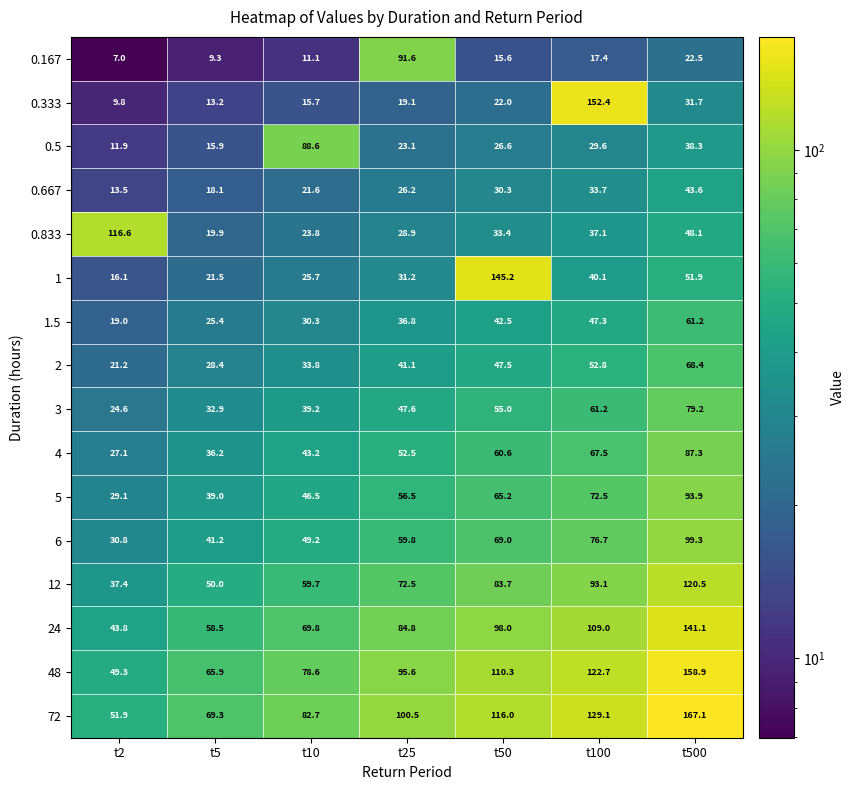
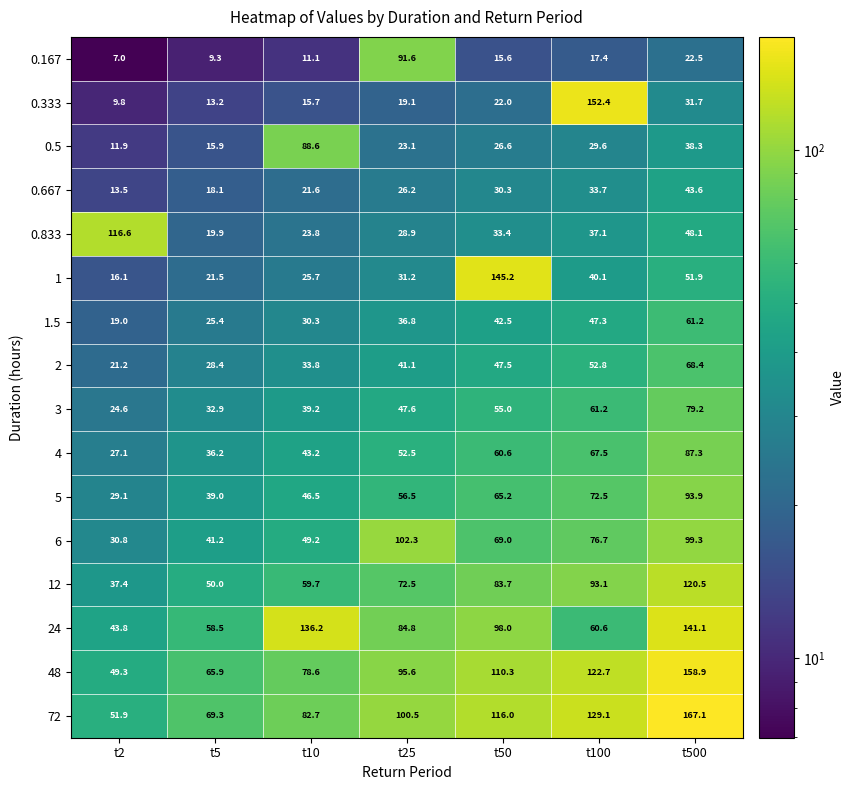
  {
    "0.167": {
      "t2": 7.0,
      "t5": 9.3,
      "t10": 11.1,
      "t25": 91.6,
      "t50": 15.6,
      "t100": 17.4,
      "t500": 22.5
    },
    "0.333": {
      "t2": 9.8,
      "t5": 13.2,
      "t10": 15.7,
      "t25": 19.1,
      "t50": 22.0,
      "t100": 152.4,
      "t500": 31.7
    },
    "0.5": {
      "t2": 11.9,
      "t5": 15.9,
      "t10": 88.6,
      "t25": 23.1,
      "t50": 26.6,
      "t100": 29.6,
      "t500": 38.3
    },
    "0.667": {
      "t2": 13.5,
      "t5": 18.1,
      "t10": 21.6,
      "t25": 26.2,
      "t50": 30.3,
      "t100": 33.7,
      "t500": 43.6
    },
    "0.833": {
      "t2": 116.6,
      "t5": 19.9,
      "t10": 23.8,
      "t25": 28.9,
      "t50": 33.4,
      "t100": 37.1,
      "t500": 48.1
    },
    "1": {
      "t2": 16.1,
      "t5": 21.5,
      "t10": 25.7,
      "t25": 31.2,
      "t50": 145.2,
      "t100": 40.1,
      "t500": 51.9
    },
    "1.5": {
      "t2": 19.0,
      "t5": 25.4,
      "t10": 30.3,
      "t25": 36.8,
      "t50": 42.5,
      "t100": 47.3,
      "t500": 61.2
    },
    "2": {
      "t2": 21.2,
      "t5": 28.4,
      "t10": 33.8,
      "t25": 41.1,
      "t50": 47.5,
      "t100": 52.8,
      "t500": 68.4
    },
    "3": {
      "t2": 24.6,
      "t5": 32.9,
      "t10": 39.2,
      "t25": 47.6,
      "t50": 55.0,
      "t100": 61.2,
      "t500": 79.2
    },
    "4": {
      "t2": 27.1,
      "t5": 36.2,
      "t10": 43.2,
      "t25": 52.5,
      "t50": 60.6,
      "t100": 67.5,
      "t500": 87.3
    },
    "5": {
      "t2": 29.1,
      "t5": 39.0,
      "t10": 46.5,
      "t25": 56.5,
      "t50": 65.2,
      "t100": 72.5,
      "t500": 93.9
    },
    "6": {
      "t2": 30.8,
      "t5": 41.2,
      "t10": 49.2,
-     "t25": 59.8,
+     "t25": 102.3,
      "t50": 69.0,
      "t100": 76.7,
      "t500": 99.3
    },
    "12": {
      "t2": 37.4,
      "t5": 50.0,
      "t10": 59.7,
      "t25": 72.5,
      "t50": 83.7,
      "t100": 93.1,
      "t500": 120.5
    },
    "24": {
      "t2": 43.8,
      "t5": 58.5,
-     "t10": 69.8,
+     "t10": 136.2,
      "t25": 84.8,
      "t50": 98.0,
-     "t100": 109.0,
+     "t100": 60.6,
      "t500": 141.1
    },
    "48": {
      "t2": 49.3,
      "t5": 65.9,
      "t10": 78.6,
      "t25": 95.6,
      "t50": 110.3,
      "t100": 122.7,
      "t500": 158.9
    },
    "72": {
      "t2": 51.9,
      "t5": 69.3,
      "t10": 82.7,
      "t25": 100.5,
      "t50": 116.0,
      "t100": 129.1,
      "t500": 167.1
    }
  }
